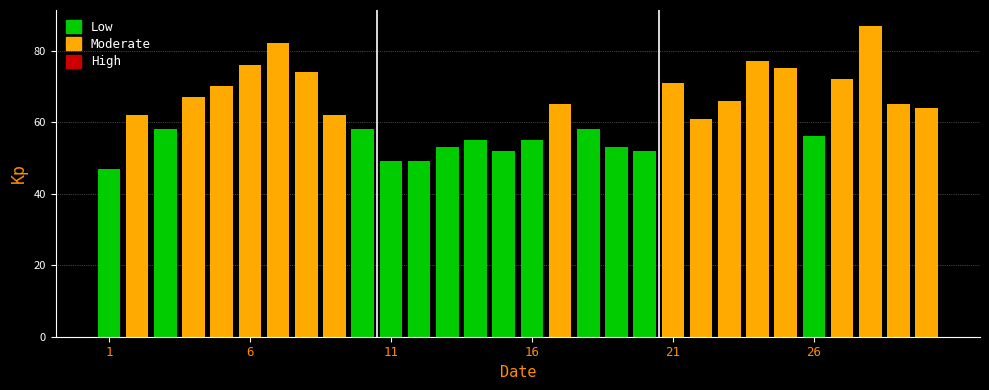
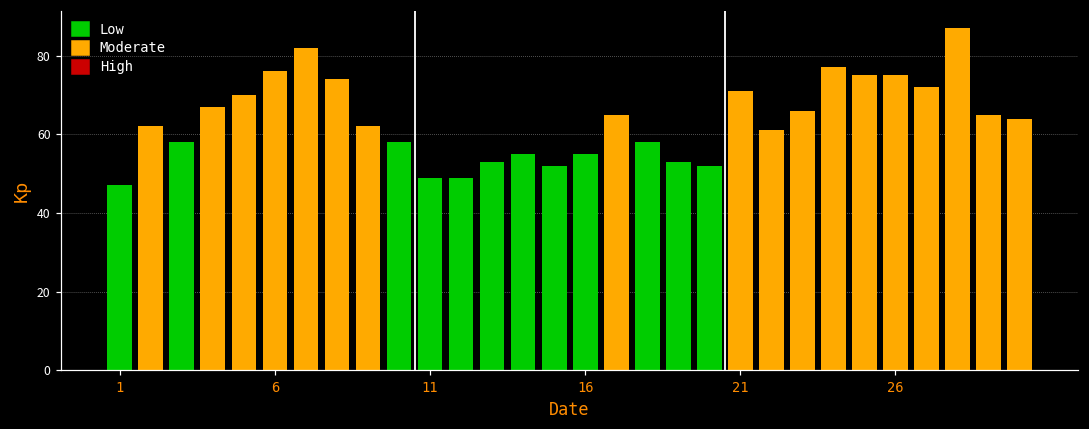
  {
    "1": 47,
    "6": 76,
    "11": 49,
    "16": 55,
    "21": 71,
-   "26": 56
+   "26": 75
  }
